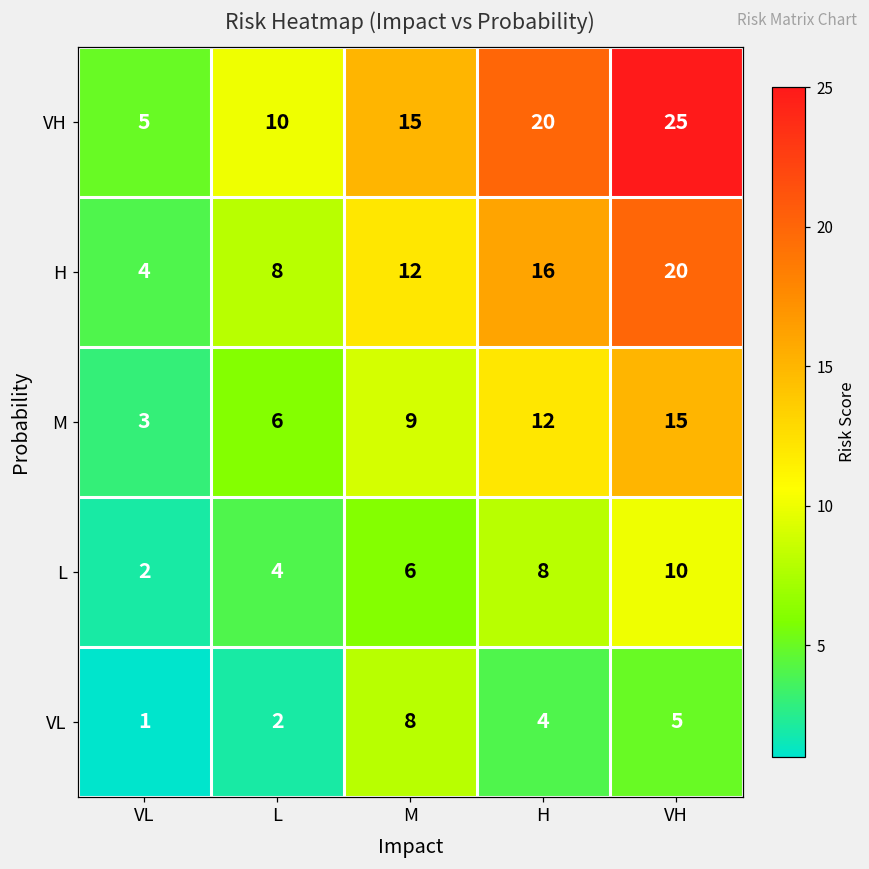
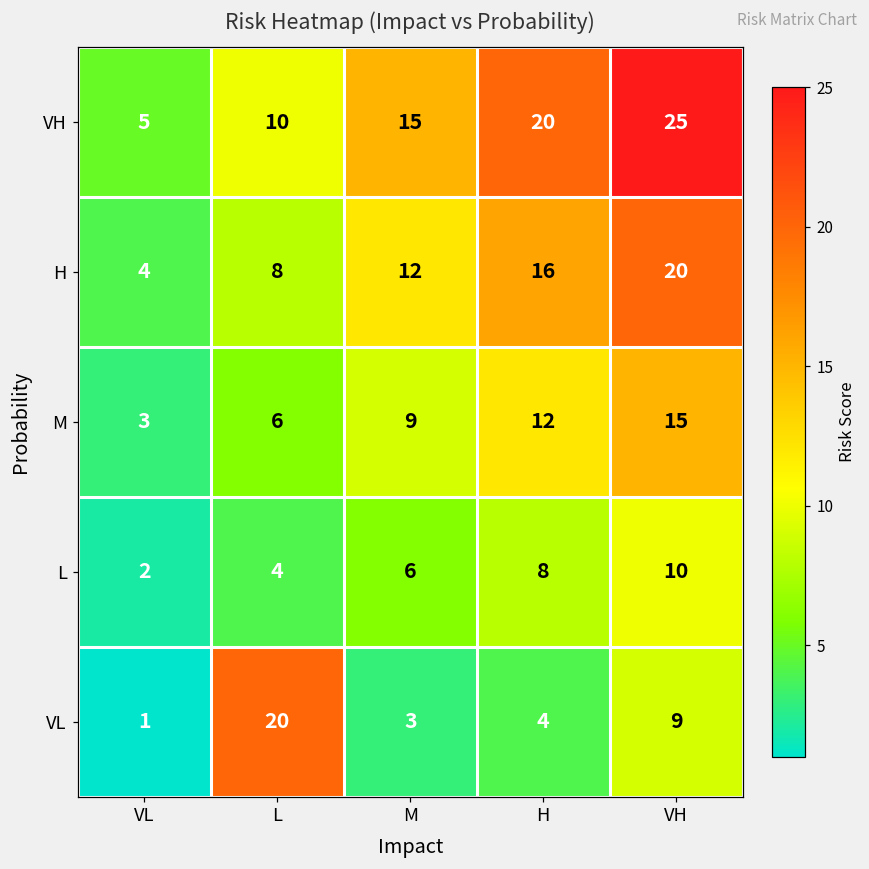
  {
    "VH": {
      "VL": 5,
      "L": 10,
      "M": 15,
      "H": 20,
      "VH": 25
    },
    "H": {
      "VL": 4,
      "L": 8,
      "M": 12,
      "H": 16,
      "VH": 20
    },
    "M": {
      "VL": 3,
      "L": 6,
      "M": 9,
      "H": 12,
      "VH": 15
    },
    "L": {
      "VL": 2,
      "L": 4,
      "M": 6,
      "H": 8,
      "VH": 10
    },
    "VL": {
      "VL": 1,
-     "L": 2,
-     "M": 8,
+     "L": 20,
+     "M": 3,
      "H": 4,
-     "VH": 5
+     "VH": 9
    }
  }
